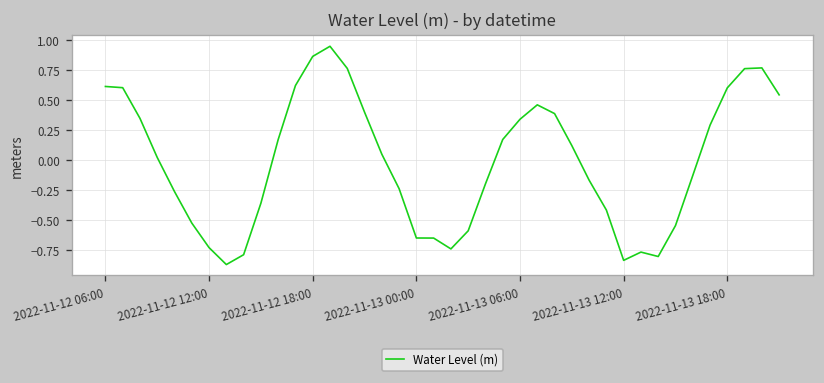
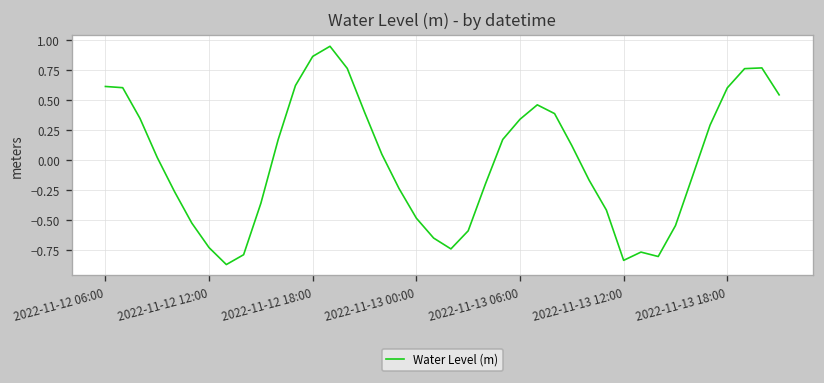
  {
    "2022-11-12 06:00": 0.61,
    "2022-11-12 12:00": -0.73,
    "2022-11-12 18:00": 0.86,
-   "2022-11-13 00:00": -0.65,
+   "2022-11-13 00:00": -0.48,
    "2022-11-13 06:00": 0.34,
    "2022-11-13 12:00": -0.83,
    "2022-11-13 18:00": 0.60
  }
